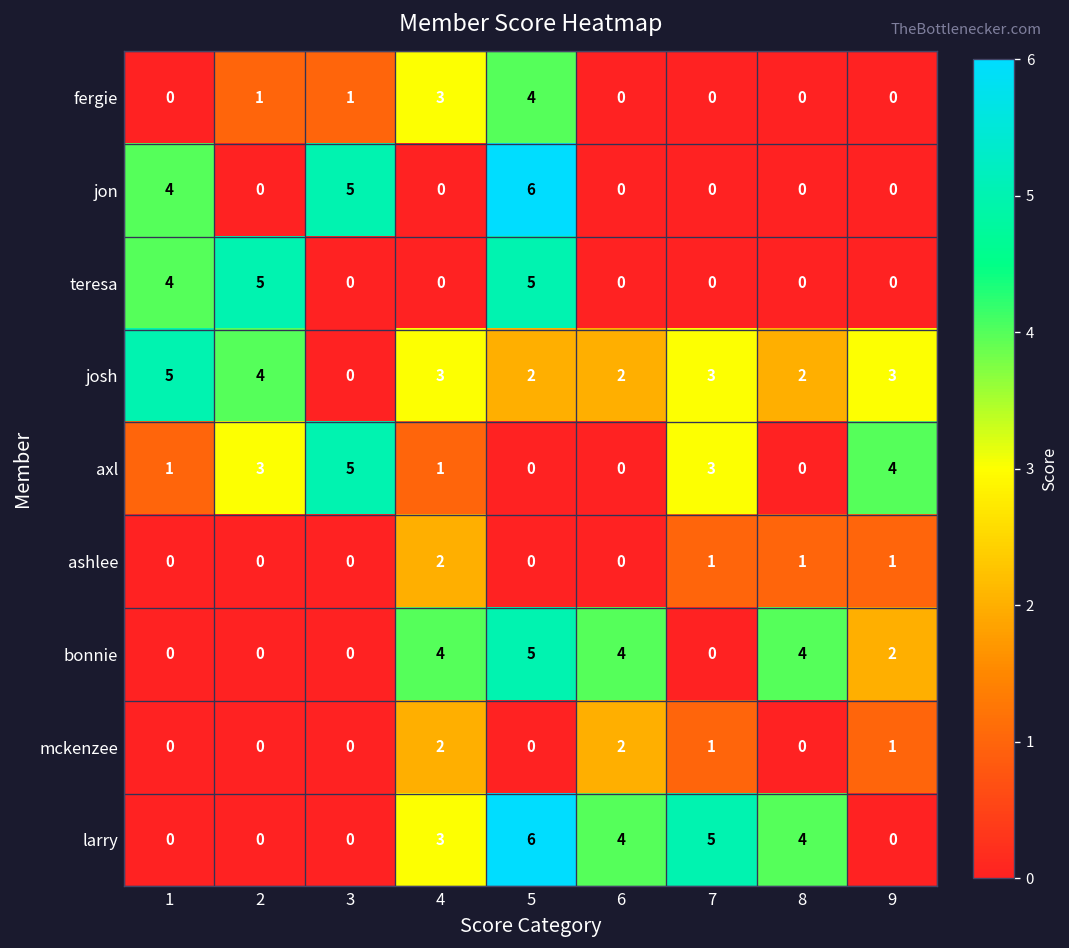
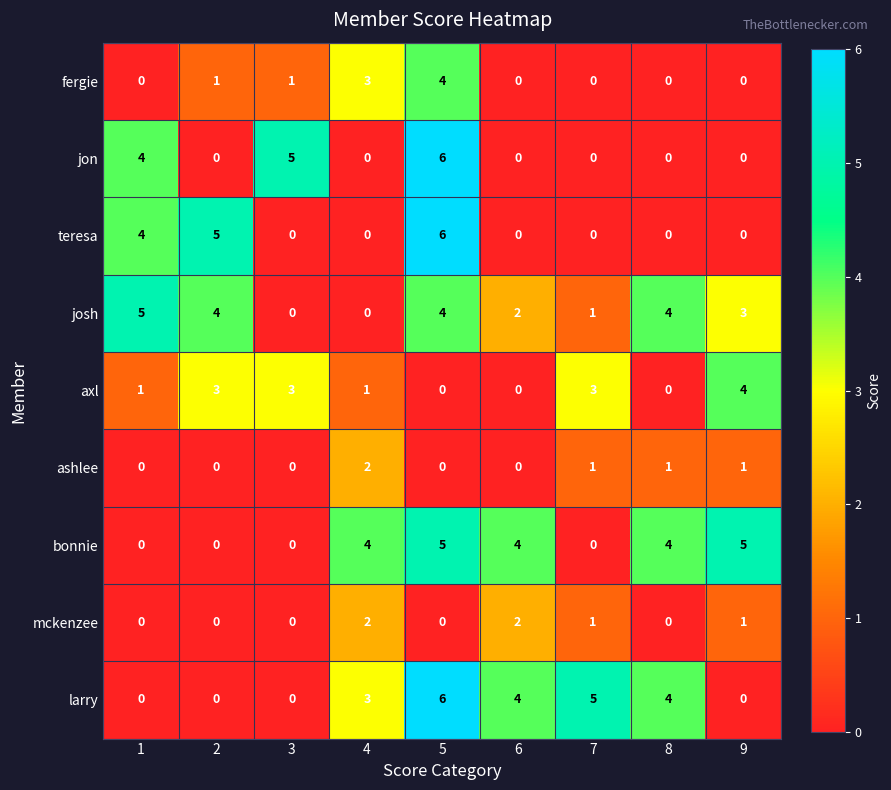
  {
    "fergie": {
      "1": 0,
      "2": 1,
      "3": 1,
      "4": 3,
      "5": 4,
      "6": 0,
      "7": 0,
      "8": 0,
      "9": 0
    },
    "jon": {
      "1": 4,
      "2": 0,
      "3": 5,
      "4": 0,
      "5": 6,
      "6": 0,
      "7": 0,
      "8": 0,
      "9": 0
    },
    "teresa": {
      "1": 4,
      "2": 5,
      "3": 0,
      "4": 0,
-     "5": 5,
+     "5": 6,
      "6": 0,
      "7": 0,
      "8": 0,
      "9": 0
    },
    "josh": {
      "1": 5,
      "2": 4,
      "3": 0,
-     "4": 3,
-     "5": 2,
+     "4": 0,
+     "5": 4,
      "6": 2,
-     "7": 3,
-     "8": 2,
+     "7": 1,
+     "8": 4,
      "9": 3
    },
    "axl": {
      "1": 1,
      "2": 3,
-     "3": 5,
+     "3": 3,
      "4": 1,
      "5": 0,
      "6": 0,
      "7": 3,
      "8": 0,
      "9": 4
    },
    "ashlee": {
      "1": 0,
      "2": 0,
      "3": 0,
      "4": 2,
      "5": 0,
      "6": 0,
      "7": 1,
      "8": 1,
      "9": 1
    },
    "bonnie": {
      "1": 0,
      "2": 0,
      "3": 0,
      "4": 4,
      "5": 5,
      "6": 4,
      "7": 0,
      "8": 4,
-     "9": 2
+     "9": 5
    },
    "mckenzee": {
      "1": 0,
      "2": 0,
      "3": 0,
      "4": 2,
      "5": 0,
      "6": 2,
      "7": 1,
      "8": 0,
      "9": 1
    },
    "larry": {
      "1": 0,
      "2": 0,
      "3": 0,
      "4": 3,
      "5": 6,
      "6": 4,
      "7": 5,
      "8": 4,
      "9": 0
    }
  }
